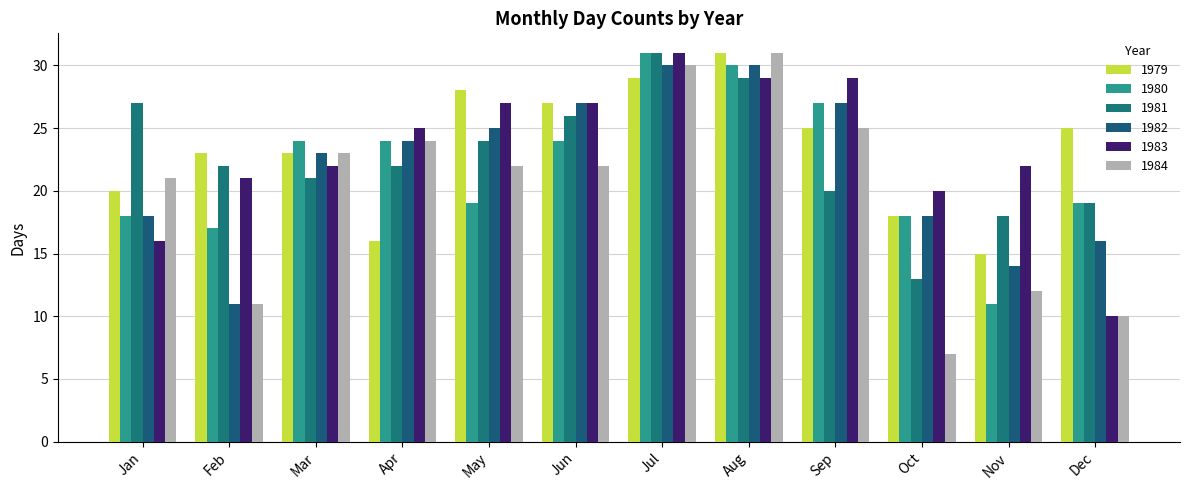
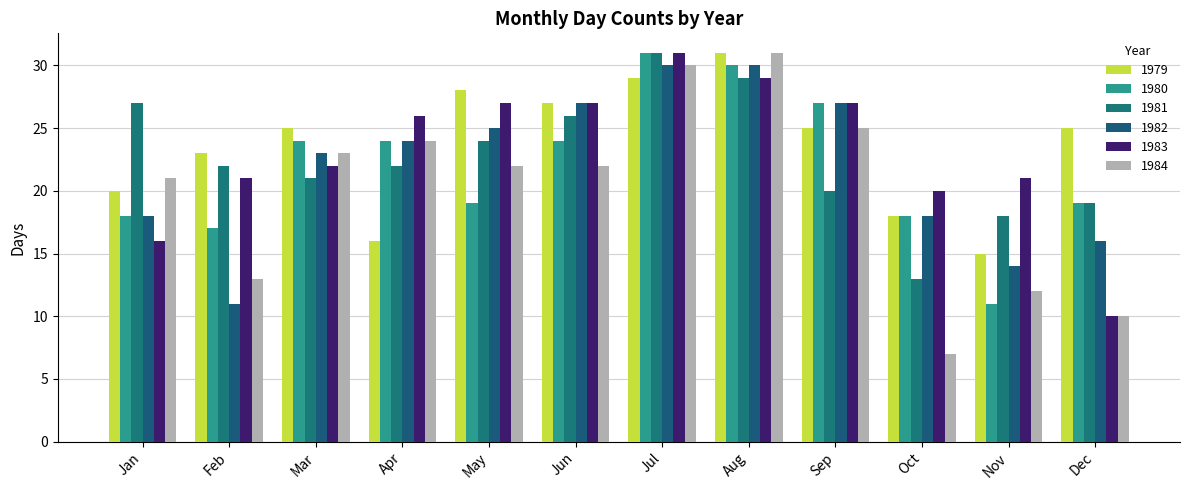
  {
    "1979": {
      "Jan": 20,
      "Feb": 23,
-     "Mar": 23,
+     "Mar": 25,
      "Apr": 16,
      "May": 28,
      "Jun": 27,
      "Jul": 29,
      "Aug": 31,
      "Sep": 25,
      "Oct": 18,
      "Nov": 15,
      "Dec": 25
    },
    "1983": {
      "Jan": 16,
      "Feb": 21,
      "Mar": 22,
-     "Apr": 25,
+     "Apr": 26,
      "May": 27,
      "Jun": 27,
      "Jul": 31,
      "Aug": 29,
-     "Sep": 29,
+     "Sep": 27,
      "Oct": 20,
-     "Nov": 22,
+     "Nov": 21,
      "Dec": 10
    },
    "1984": {
      "Jan": 21,
-     "Feb": 11,
+     "Feb": 13,
      "Mar": 23,
      "Apr": 24,
      "May": 22,
      "Jun": 22,
      "Jul": 30,
      "Aug": 31,
      "Sep": 25,
      "Oct": 7,
      "Nov": 12,
      "Dec": 10
    }
  }
